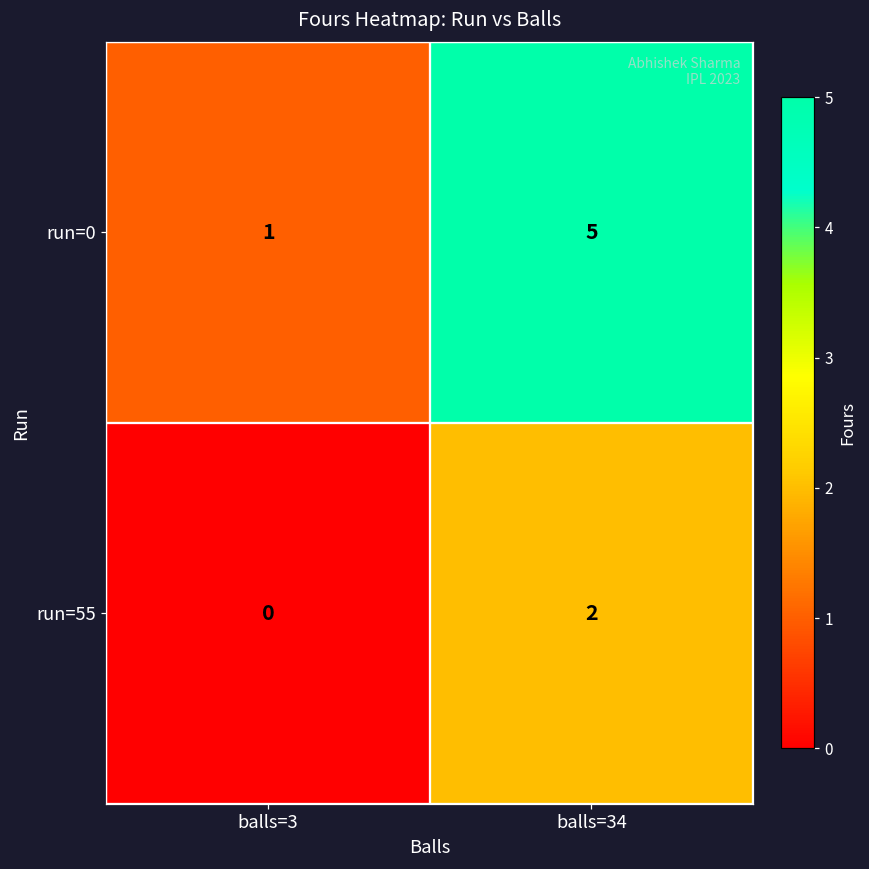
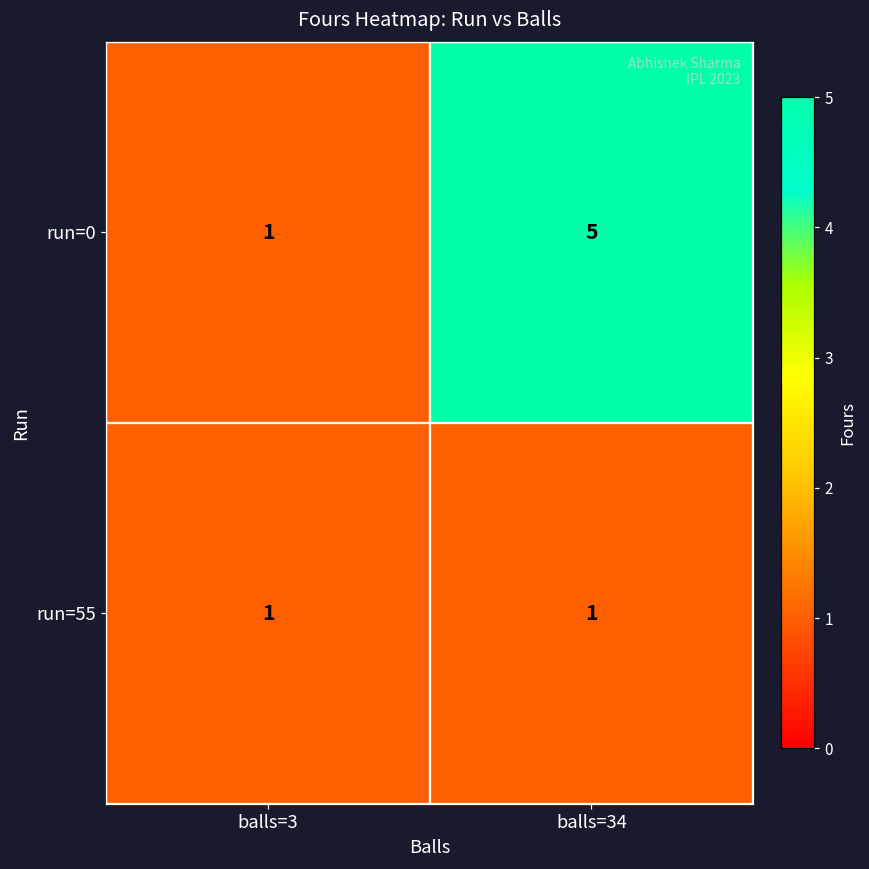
  {
    "run=0": {
      "balls=3": 1
    },
    "run=55": {
-     "balls=3": 0,
-     "balls=34": 2
+     "balls=3": 1,
+     "balls=34": 1
    }
  }
